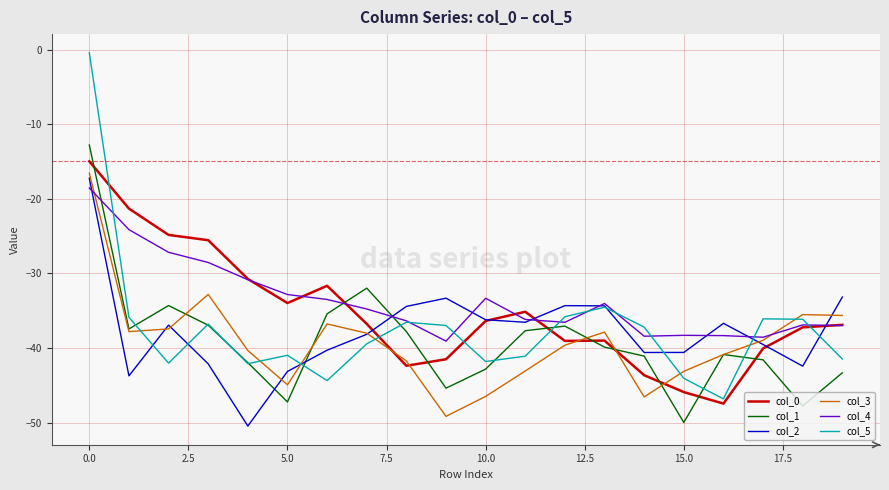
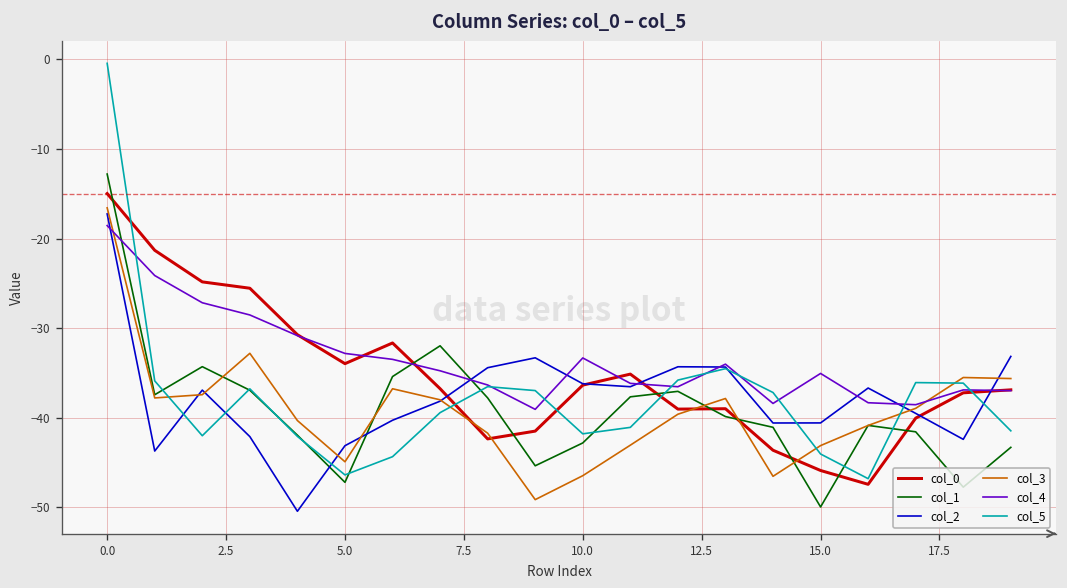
  {
    "col_0": {
      "0.0": -15,
      "5.0": -34,
      "15.0": -46
    },
    "col_1": {
      "0.0": -13,
      "5.0": -47,
      "10.0": -43,
      "15.0": -50
    },
    "col_2": {
      "0.0": -17,
      "5.0": -43,
      "15.0": -41
    },
    "col_3": {
      "0.0": -17,
      "5.0": -45,
      "10.0": -46,
      "15.0": -43
    },
    "col_4": {
      "0.0": -19,
      "5.0": -33,
      "10.0": -33,
-     "15.0": -38
+     "15.0": -35
    },
    "col_5": {
      "0.0": 0,
-     "5.0": -41,
+     "5.0": -46,
      "10.0": -42,
      "15.0": -44
    }
  }
